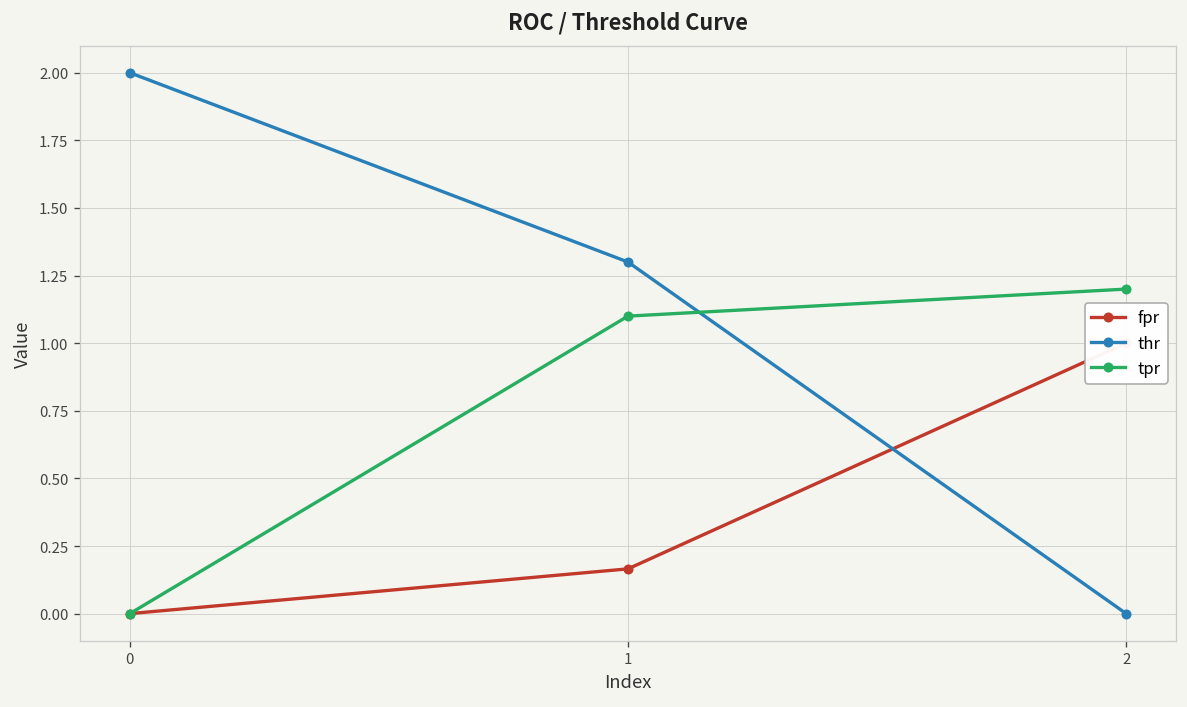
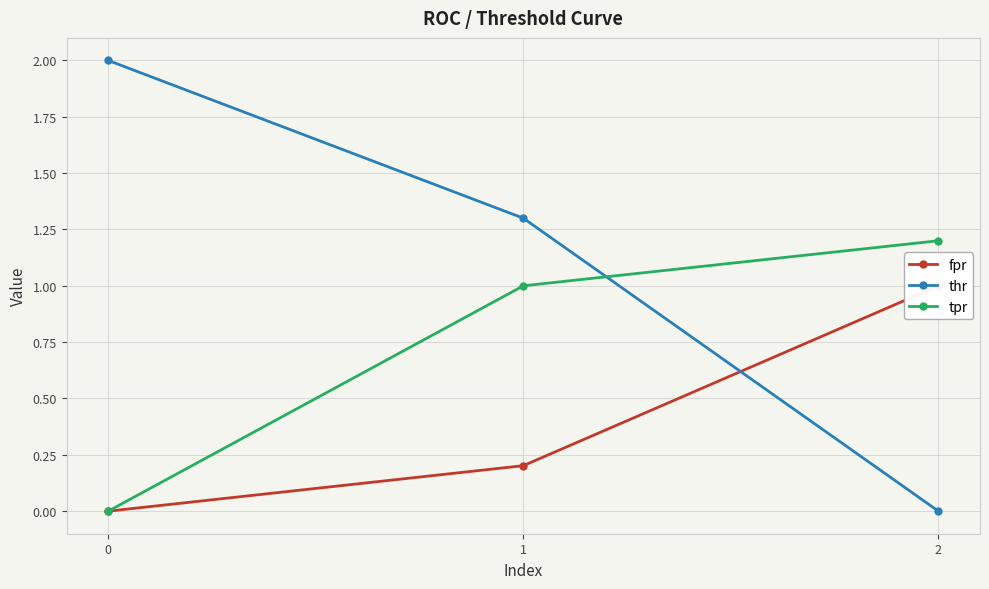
  {
    "fpr": {
-     "1": 0.17
+     "1": 0.20
    },
    "thr": {
      "0": 2.00,
      "1": 1.30,
      "2": 0.00
    },
    "tpr": {
-     "1": 1.1,
+     "1": 1.0,
      "2": 1.2
    }
  }
